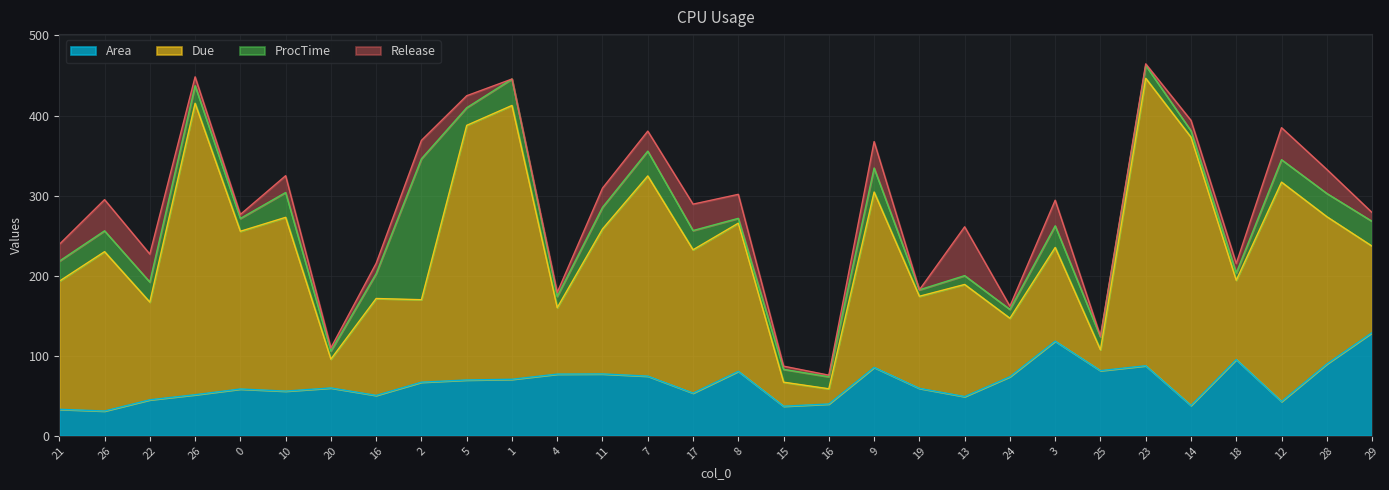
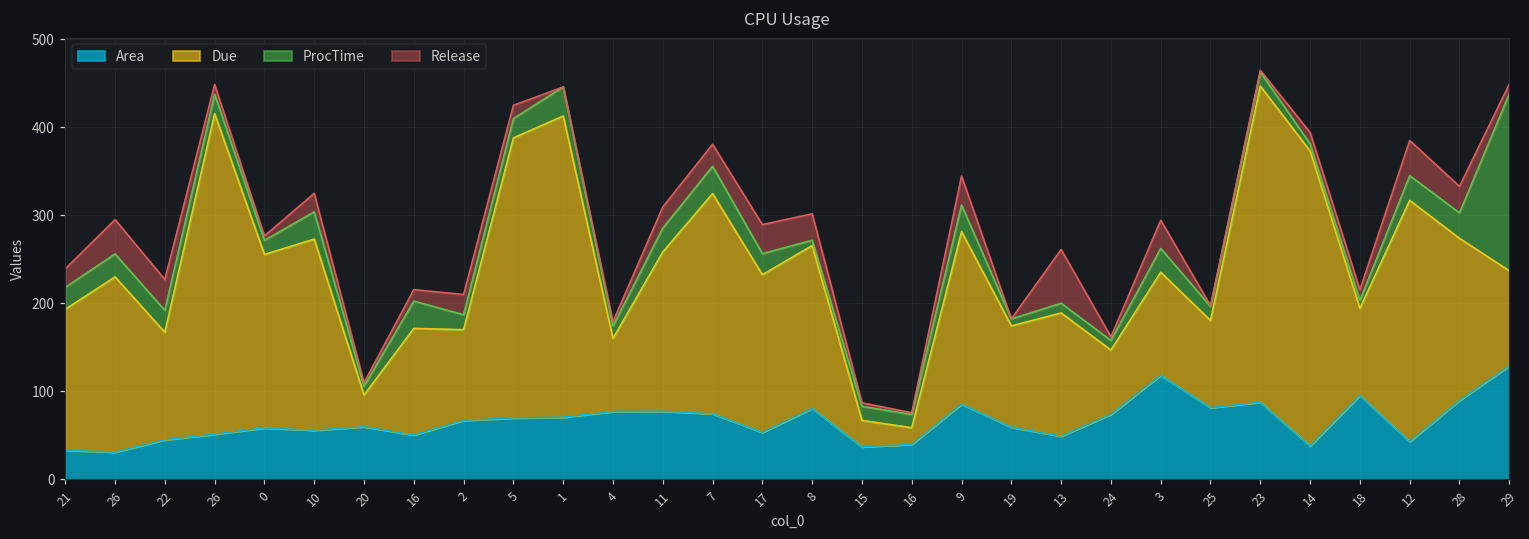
  {
    "Area": {
      "21": 30,
      "22": 40,
      "0": 60,
      "10": 60,
      "20": 60,
      "2": 70,
      "5": 70,
      "1": 70,
      "4": 80,
      "11": 80,
      "7": 70,
      "17": 50,
      "8": 80,
      "15": 40,
      "9": 90,
      "19": 60,
      "13": 50,
      "24": 70,
      "3": 120,
      "25": 80,
      "23": 90,
      "14": 40,
      "18": 100,
      "12": 40,
      "28": 90,
      "29": 130
    },
    "Due": {
      "21": 160,
      "22": 120,
      "0": 200,
      "10": 220,
      "20": 40,
      "2": 100,
      "5": 320,
      "1": 340,
      "4": 80,
      "11": 180,
      "7": 250,
      "17": 180,
      "8": 190,
      "15": 30,
-     "9": 220,
+     "9": 200,
      "19": 110,
      "13": 140,
      "24": 70,
      "3": 120,
-     "25": 30,
+     "25": 100,
      "23": 360,
      "14": 340,
      "18": 100,
      "12": 270,
      "28": 180,
      "29": 110
    },
    "ProcTime": {
      "21": 30,
      "22": 30,
      "0": 20,
      "10": 30,
      "20": 10,
-     "2": 180,
+     "2": 20,
      "5": 20,
      "4": 10,
      "11": 30,
      "7": 30,
      "17": 20,
      "8": 10,
      "15": 20,
      "9": 30,
      "13": 10,
      "24": 10,
      "3": 30,
      "14": 10,
      "18": 10,
      "12": 30,
      "28": 30,
-     "29": 30
+     "29": 200
    },
    "Release": {
      "21": 20,
      "22": 40,
      "0": 10,
      "10": 20,
      "20": 0,
      "2": 20,
      "5": 20,
      "4": 10,
      "11": 20,
      "7": 30,
      "17": 30,
      "8": 30,
      "15": 0,
      "9": 30,
      "13": 60,
      "24": 0,
      "3": 30,
      "14": 10,
      "18": 10,
      "12": 40,
      "28": 30,
      "29": 10
    }
  }
